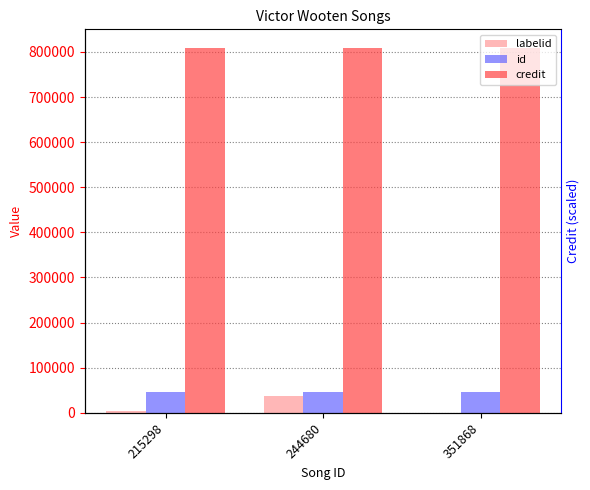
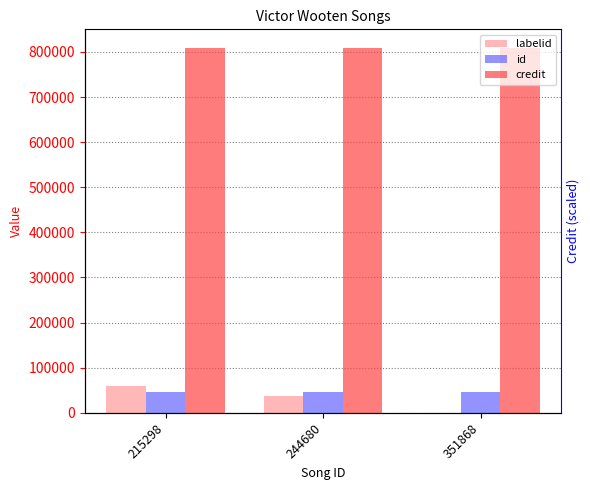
  {
    "labelid": {
-     "215298": 0,
+     "215298": 60000,
      "244680": 40000
    },
    "id": {
      "215298": 50000,
      "244680": 50000,
      "351868": 50000
    },
    "credit": {
      "215298": 810000,
      "244680": 810000
    }
  }
